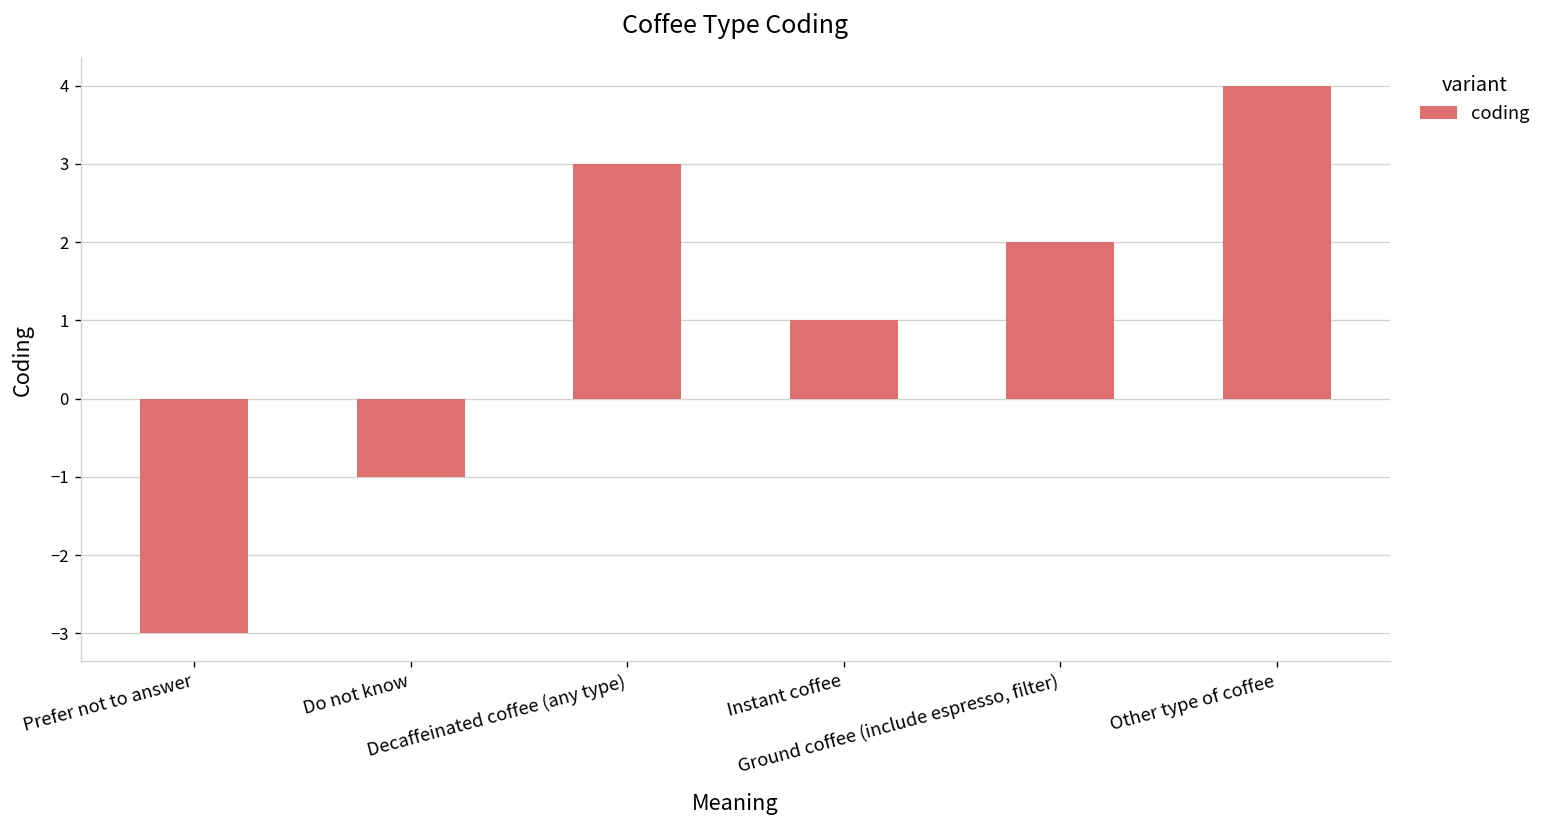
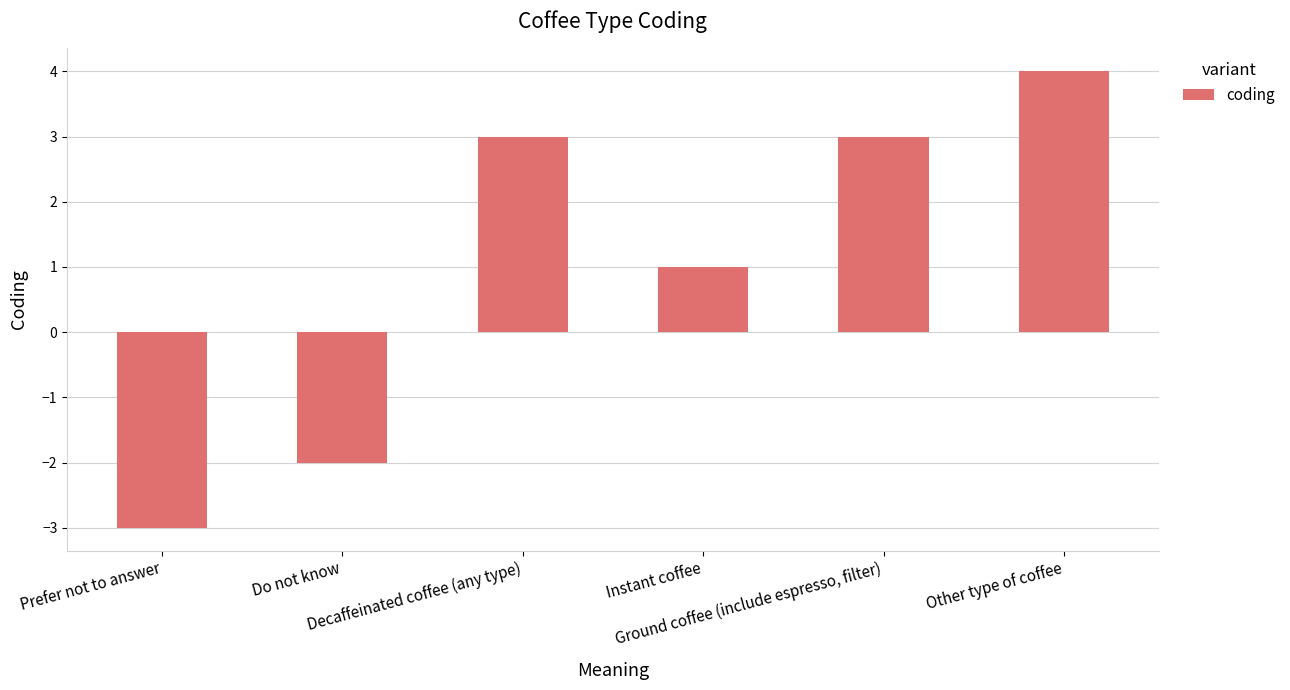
  {
    "Prefer not to answer": -3,
-   "Do not know": -1,
+   "Do not know": -2,
    "Decaffeinated coffee (any type)": 3,
    "Instant coffee": 1,
-   "Ground coffee (include espresso, filter)": 2,
+   "Ground coffee (include espresso, filter)": 3,
    "Other type of coffee": 4
  }
